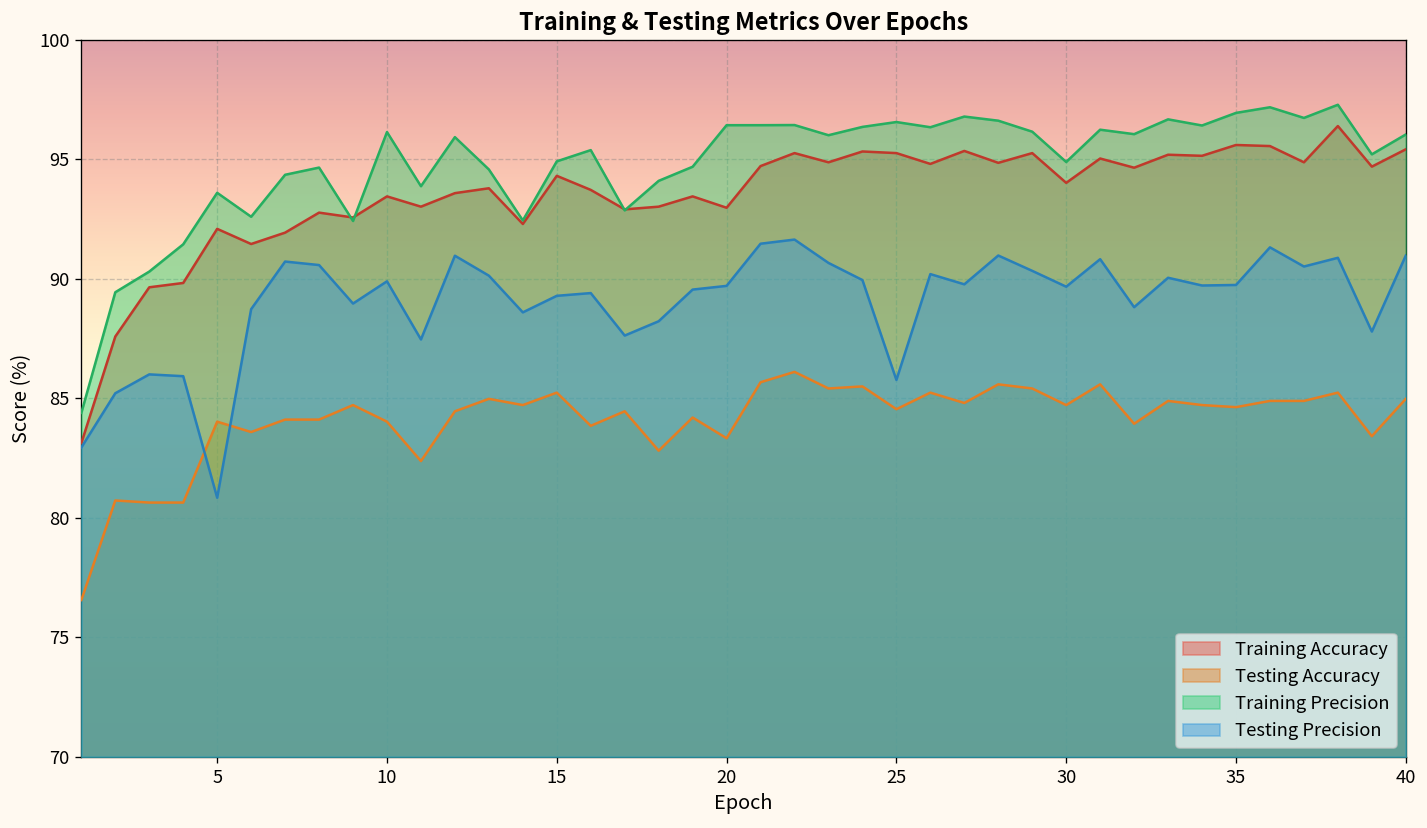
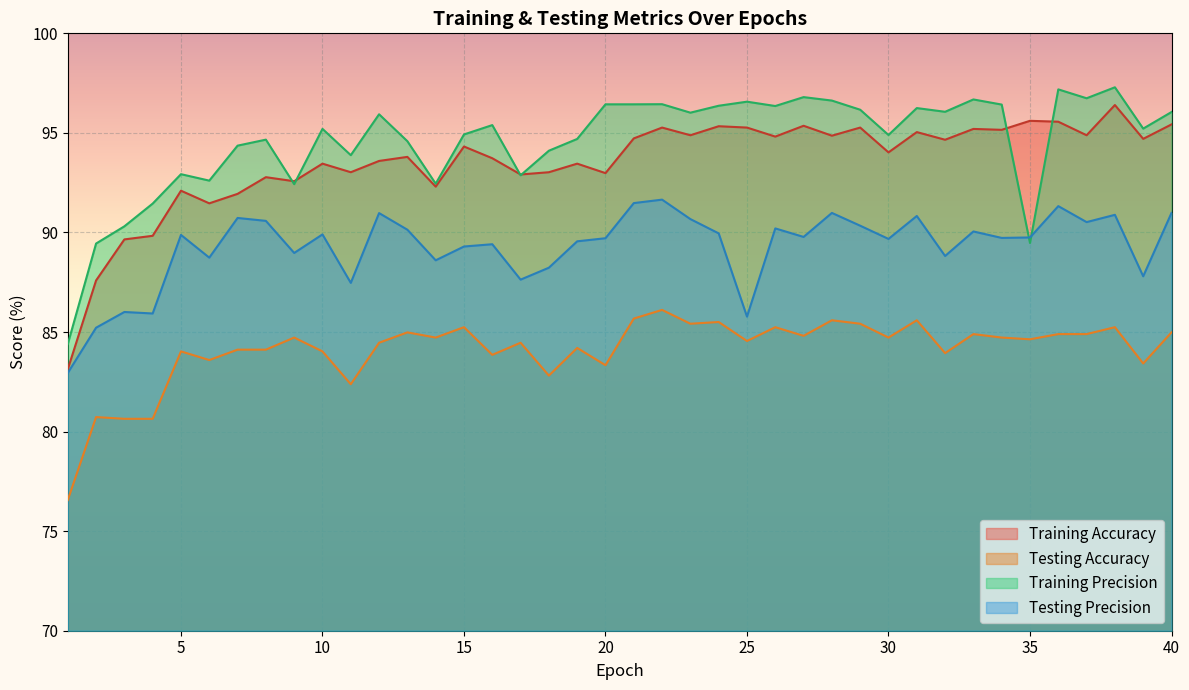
  {
    "Training Precision": {
-     "5": 93.6,
-     "10": 96.1,
+     "5": 92.9,
+     "10": 95.2,
      "15": 94.9,
      "20": 96.4,
      "25": 96.6,
      "30": 94.9,
-     "35": 96.9,
+     "35": 89.5,
      "40": 96.0
    },
    "Testing Precision": {
-     "5": 80.8,
+     "5": 89.9,
      "10": 89.9,
      "15": 89.3,
      "20": 89.7,
      "25": 85.8,
      "30": 89.7,
      "35": 89.7,
      "40": 91.0
    }
  }
